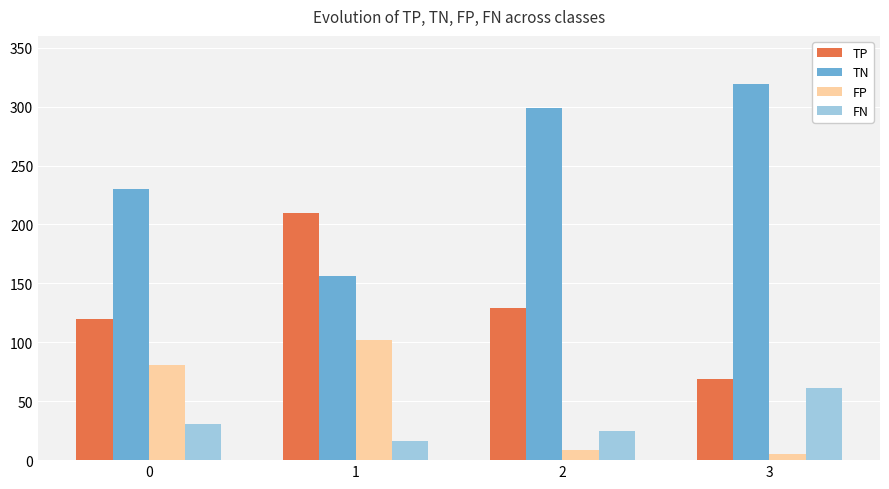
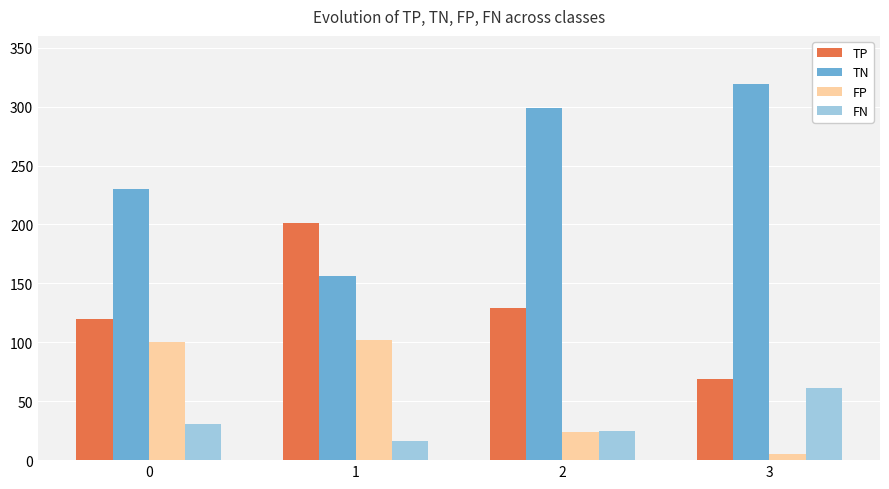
  {
    "TP": {
      "0": 120,
-     "1": 210,
+     "1": 201,
      "2": 129,
      "3": 69
    },
    "FP": {
-     "0": 81,
+     "0": 100,
      "1": 102,
-     "2": 9,
+     "2": 24,
      "3": 5
    }
  }
